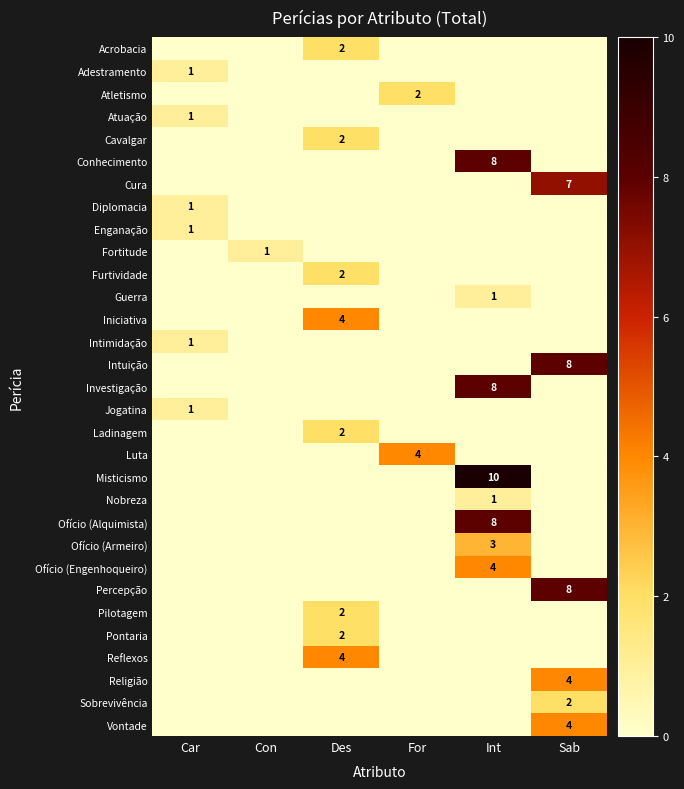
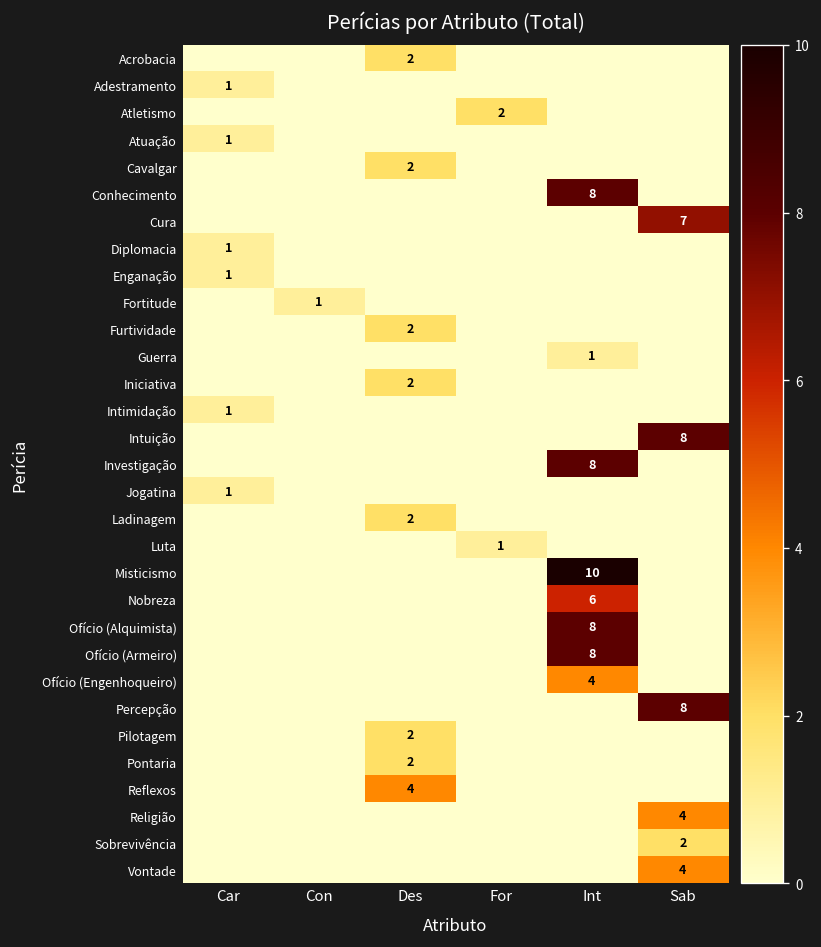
  {
    "Acrobacia": {
      "Des": 2
    },
    "Adestramento": {
      "Car": 1
    },
    "Atletismo": {
      "For": 2
    },
    "Atuação": {
      "Car": 1
    },
    "Cavalgar": {
      "Des": 2
    },
    "Conhecimento": {
      "Int": 8
    },
    "Cura": {
      "Sab": 7
    },
    "Diplomacia": {
      "Car": 1
    },
    "Enganação": {
      "Car": 1
    },
    "Fortitude": {
      "Con": 1
    },
    "Furtividade": {
      "Des": 2
    },
    "Guerra": {
      "Int": 1
    },
    "Iniciativa": {
-     "Des": 4
+     "Des": 2
    },
    "Intimidação": {
      "Car": 1
    },
    "Intuição": {
      "Sab": 8
    },
    "Investigação": {
      "Int": 8
    },
    "Jogatina": {
      "Car": 1
    },
    "Ladinagem": {
      "Des": 2
    },
    "Luta": {
-     "For": 4
+     "For": 1
    },
    "Misticismo": {
      "Int": 10
    },
    "Nobreza": {
-     "Int": 1
+     "Int": 6
    },
    "Ofício (Alquimista)": {
      "Int": 8
    },
    "Ofício (Armeiro)": {
-     "Int": 3
+     "Int": 8
    },
    "Ofício (Engenhoqueiro)": {
      "Int": 4
    },
    "Percepção": {
      "Sab": 8
    },
    "Pilotagem": {
      "Des": 2
    },
    "Pontaria": {
      "Des": 2
    },
    "Reflexos": {
      "Des": 4
    },
    "Religião": {
      "Sab": 4
    },
    "Sobrevivência": {
      "Sab": 2
    },
    "Vontade": {
      "Sab": 4
    }
  }
